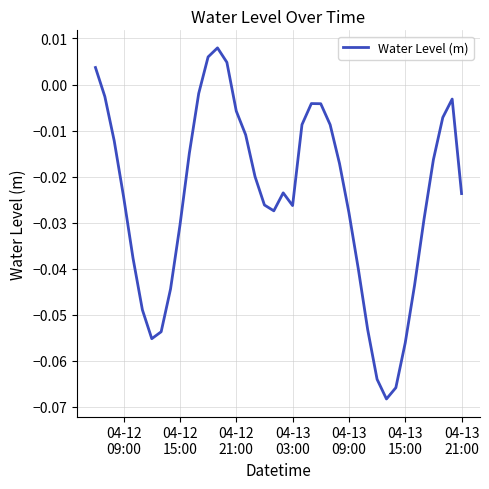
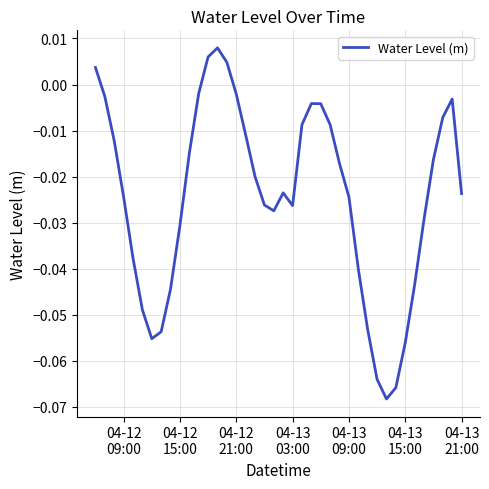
  {
    "04-12 09:00": -0.024,
    "04-12 15:00": -0.031,
-   "04-12 21:00": -0.006,
+   "04-12 21:00": -0.002,
    "04-13 03:00": -0.026,
-   "04-13 09:00": -0.028,
+   "04-13 09:00": -0.024,
    "04-13 15:00": -0.056,
    "04-13 21:00": -0.024
  }
